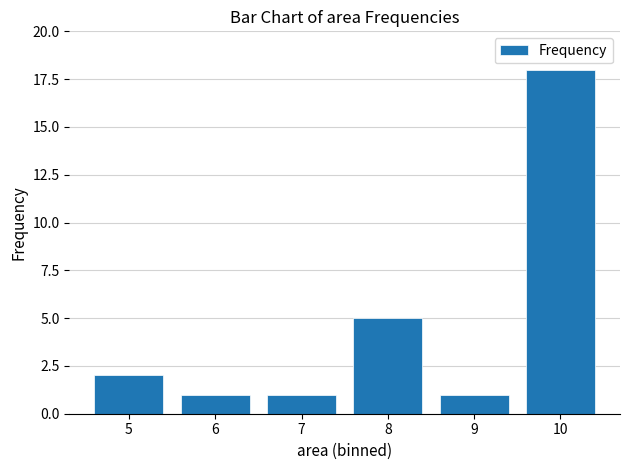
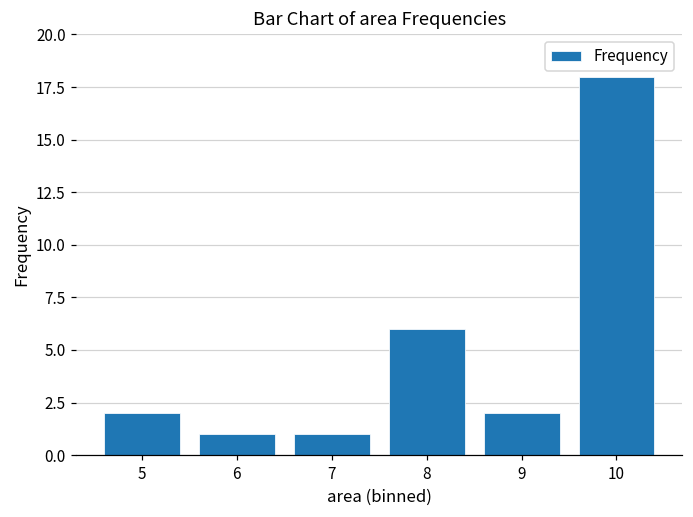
  {
    "5": 2,
    "6": 1,
    "7": 1,
-   "8": 5,
-   "9": 1,
+   "8": 6,
+   "9": 2,
    "10": 18
  }
